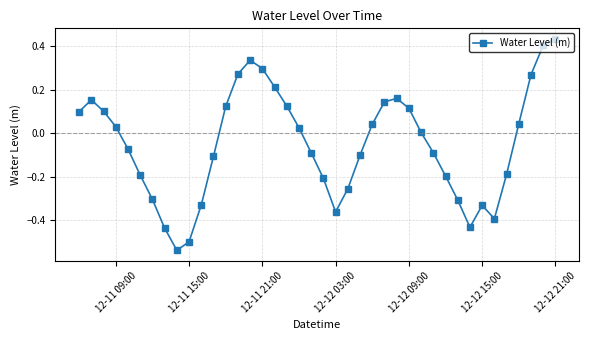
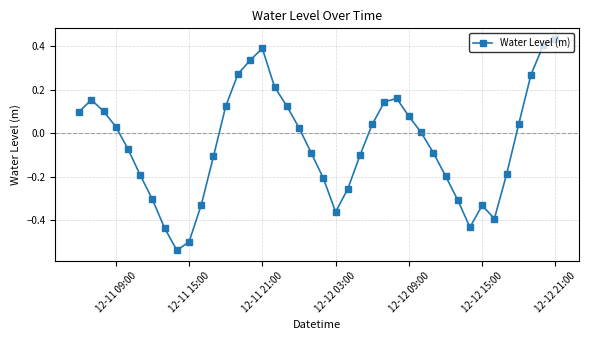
  {
    "12-11 09:00": 0.03,
    "12-11 15:00": -0.50,
-   "12-11 21:00": 0.30,
+   "12-11 21:00": 0.39,
    "12-12 03:00": -0.36,
-   "12-12 09:00": 0.11,
+   "12-12 09:00": 0.08,
    "12-12 15:00": -0.33
  }
